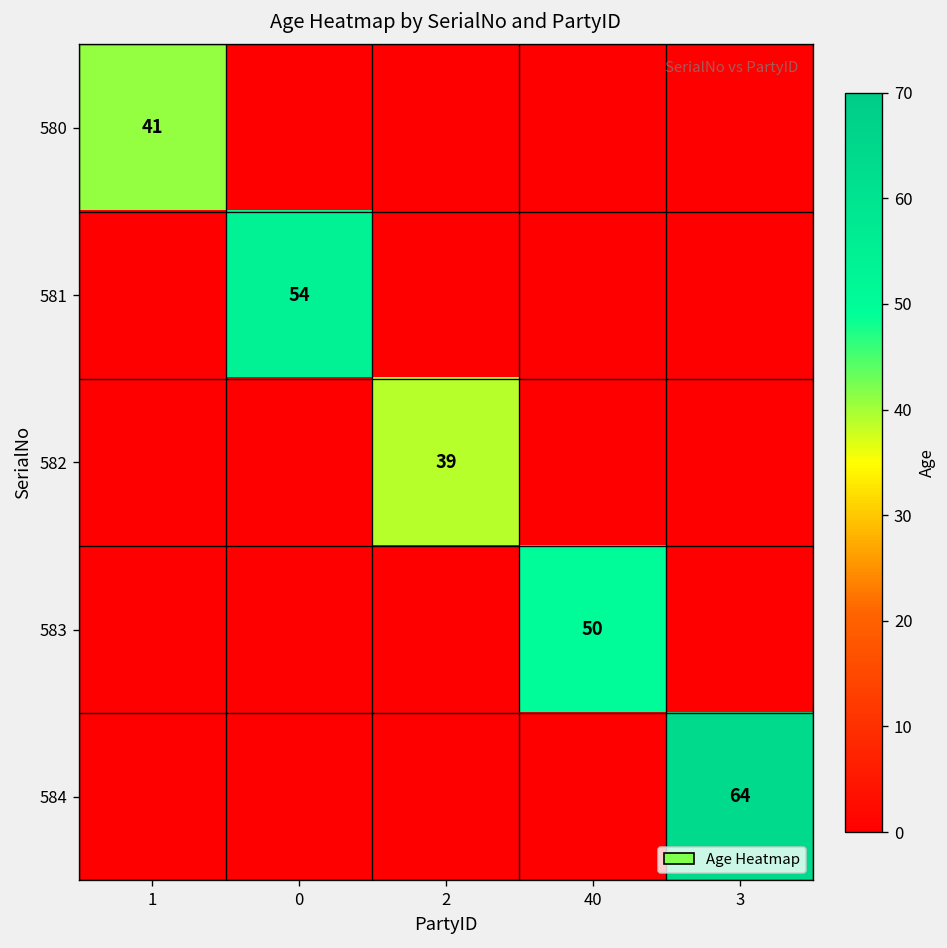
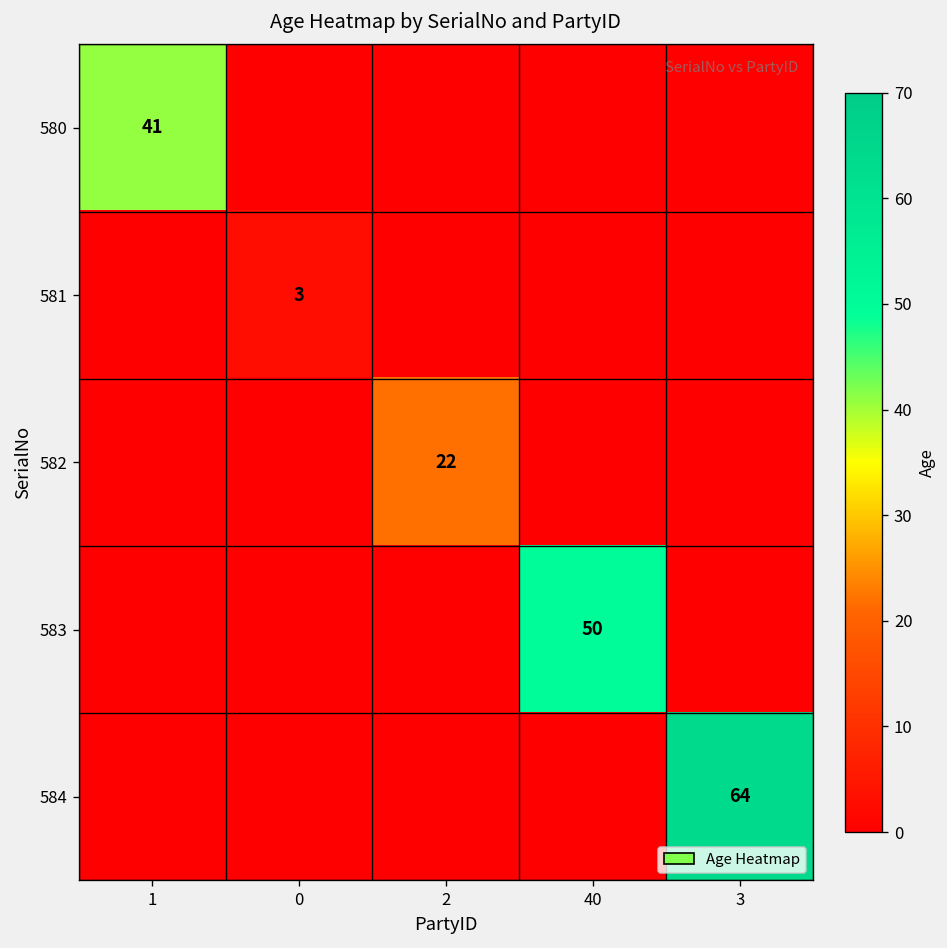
  {
    "580": {
      "1": 41
    },
    "581": {
-     "0": 54
+     "0": 3
    },
    "582": {
-     "2": 39
+     "2": 22
    },
    "583": {
      "40": 50
    },
    "584": {
      "3": 64
    }
  }
